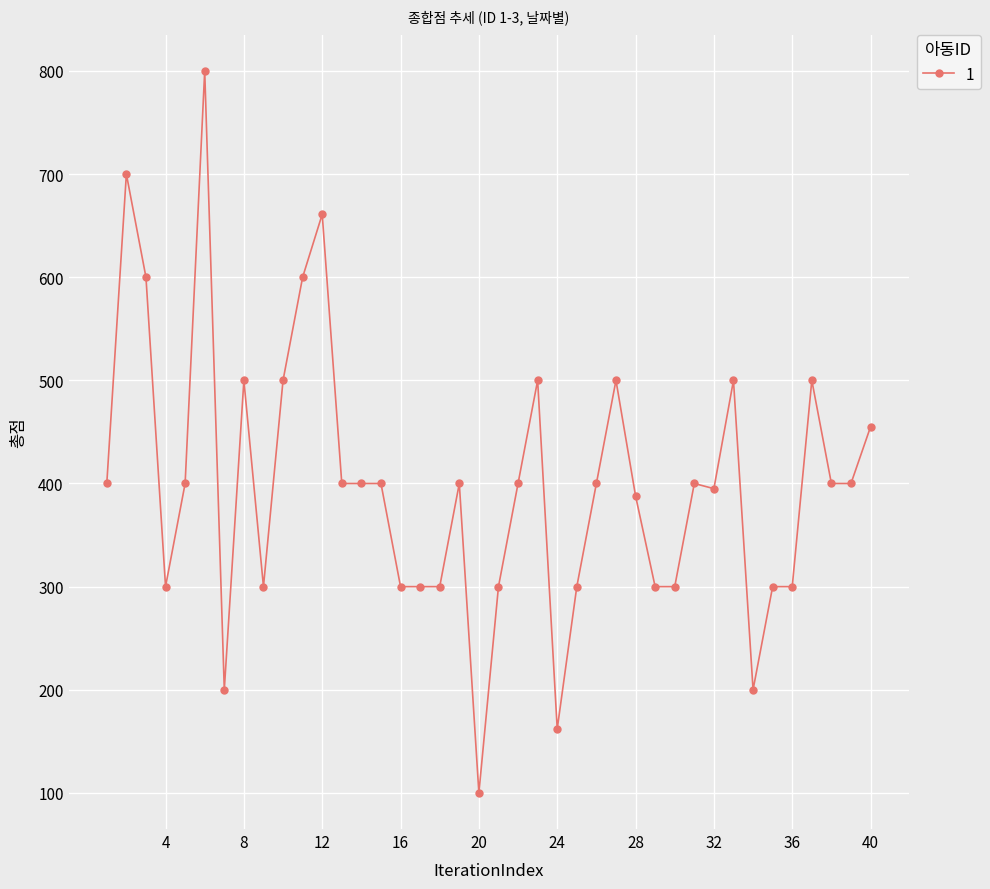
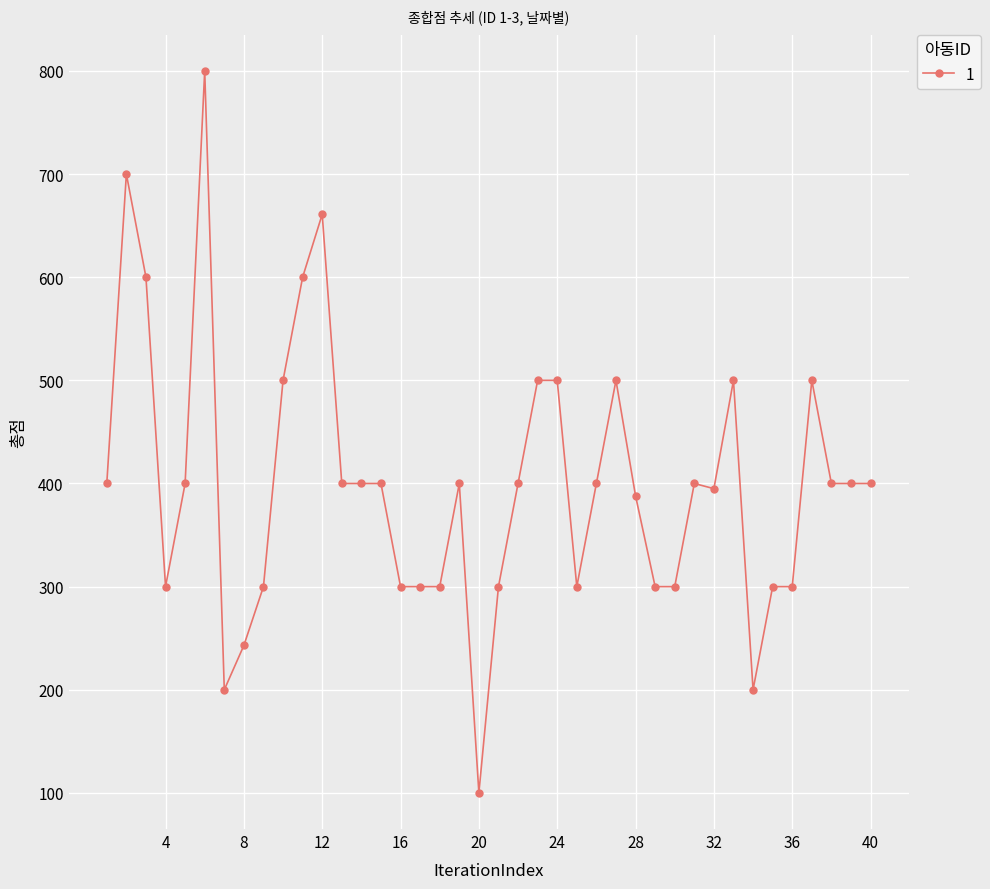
  {
    "4": 300,
-   "8": 500,
+   "8": 243,
    "12": 661,
    "16": 300,
    "20": 100,
-   "24": 162,
+   "24": 500,
    "28": 388,
    "32": 395,
    "36": 300,
-   "40": 455
+   "40": 400
  }
